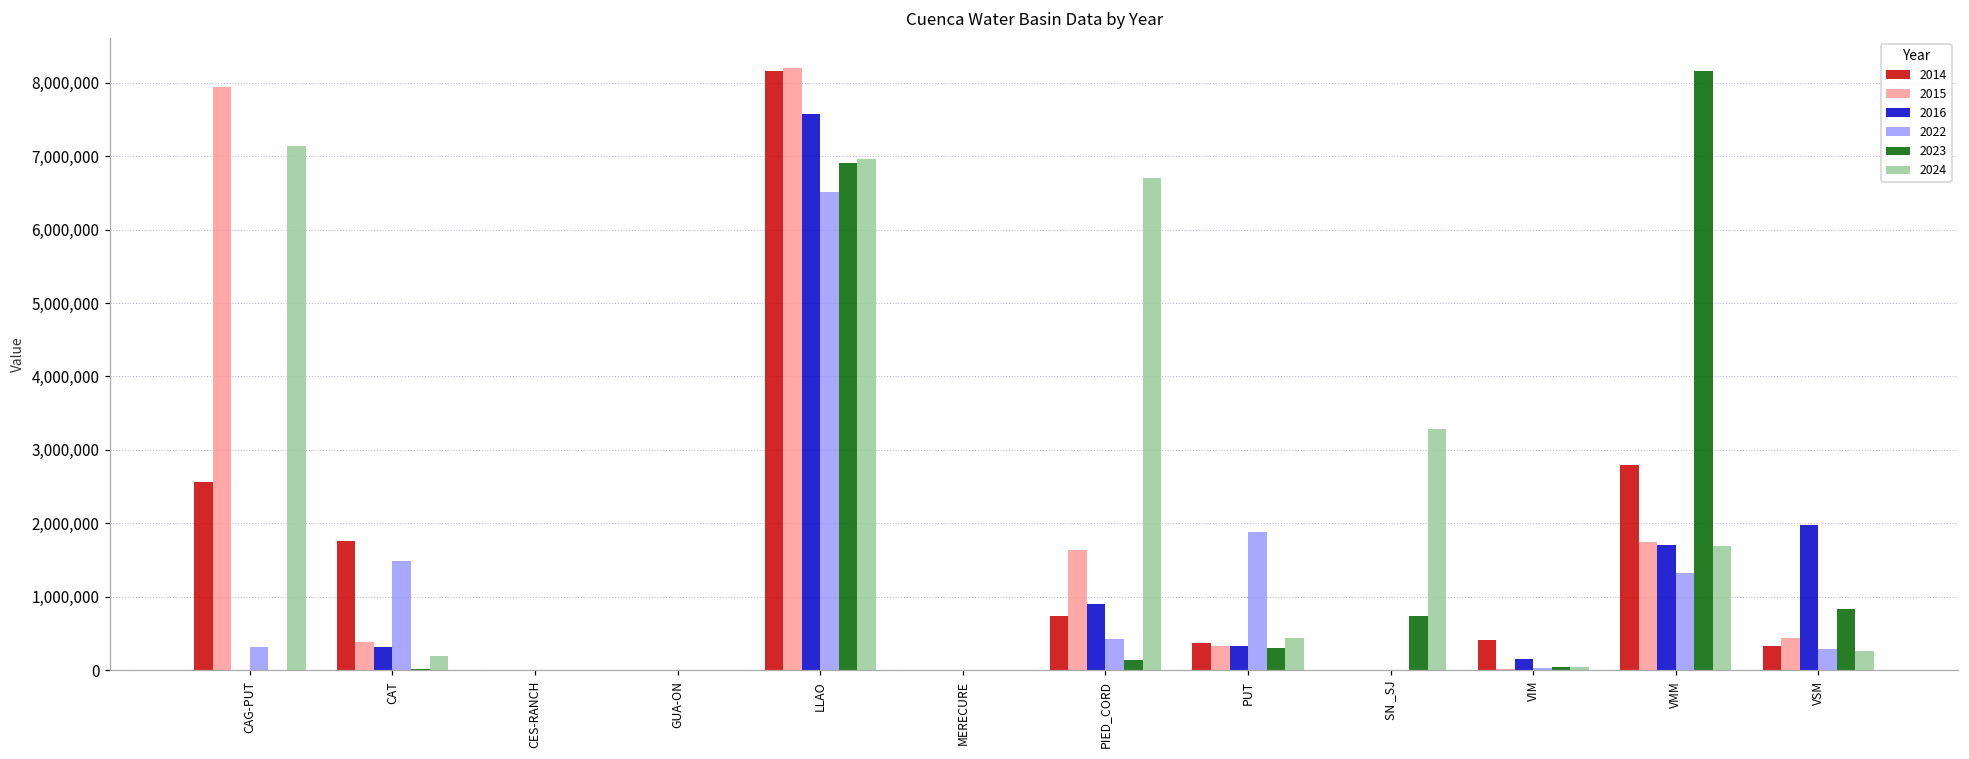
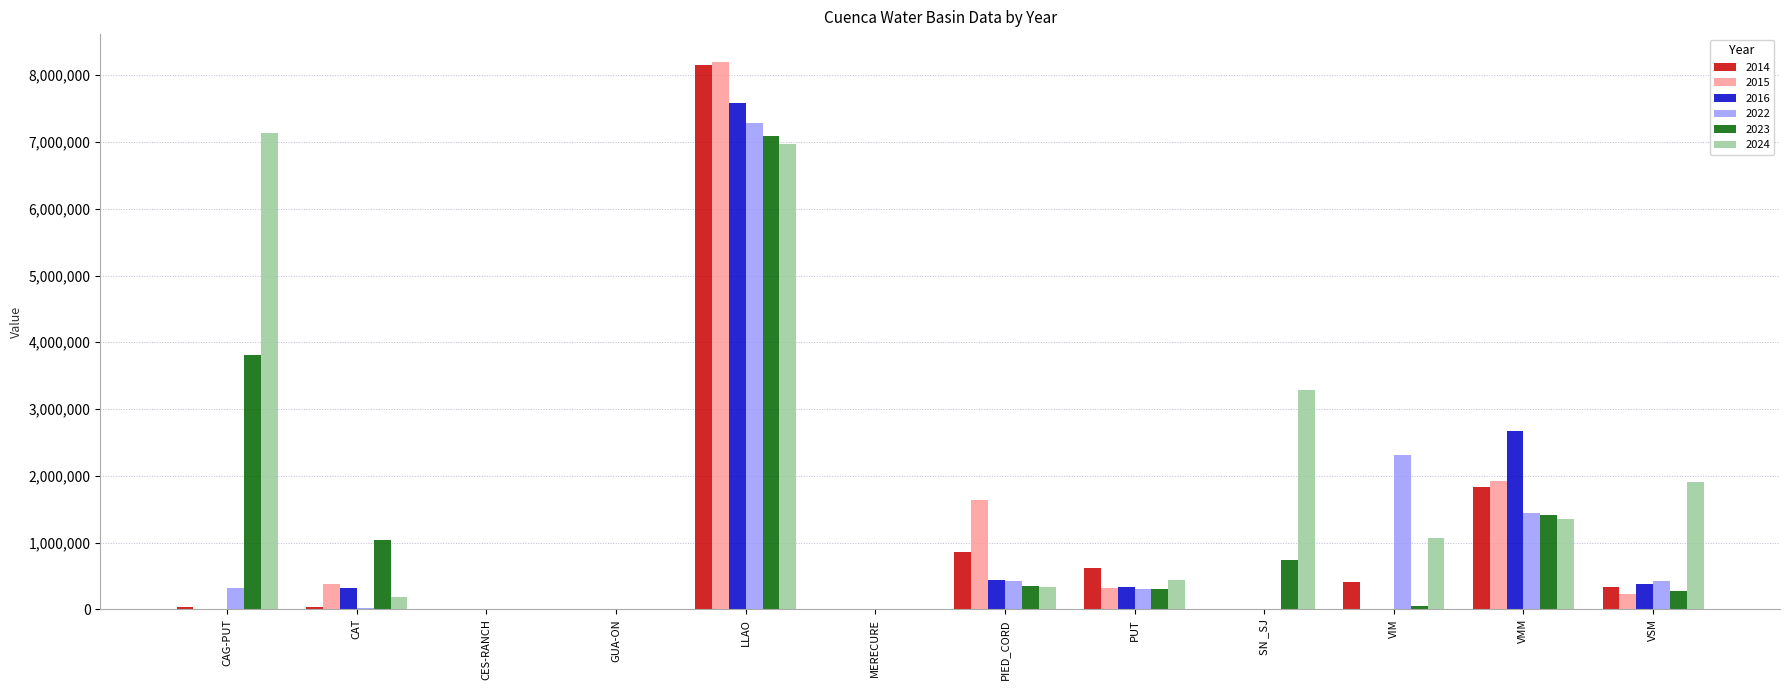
  {
    "2014": {
-     "CAG-PUT": "2,600,000",
-     "CAT": "1,800,000",
+     "CAG-PUT": "0",
+     "CAT": "0",
      "CES-RANCH": "0",
      "GUA-ON": "0",
      "LLAO": "8,200,000",
-     "PIED_CORD": "700,000",
-     "PUT": "400,000",
+     "PIED_CORD": "900,000",
+     "PUT": "600,000",
      "SN _SJ": "0",
      "VIM": "400,000",
-     "VMM": "2,800,000",
+     "VMM": "1,800,000",
      "VSM": "300,000"
    },
    "2015": {
-     "CAG-PUT": "7,900,000",
+     "CAG-PUT": "0",
      "CAT": "400,000",
      "CES-RANCH": "0",
      "GUA-ON": "0",
      "LLAO": "8,200,000",
      "MERECURE": "0",
      "PIED_CORD": "1,600,000",
      "PUT": "300,000",
-     "VMM": "1,800,000",
-     "VSM": "400,000"
+     "VMM": "1,900,000",
+     "VSM": "200,000"
    },
    "2016": {
      "CAT": "300,000",
      "CES-RANCH": "0",
      "GUA-ON": "0",
      "LLAO": "7,600,000",
      "MERECURE": "0",
-     "PIED_CORD": "900,000",
+     "PIED_CORD": "400,000",
      "PUT": "300,000",
-     "VIM": "200,000",
-     "VMM": "1,700,000",
-     "VSM": "2,000,000"
+     "VIM": "0",
+     "VMM": "2,700,000",
+     "VSM": "400,000"
    },
    "2022": {
      "CAG-PUT": "300,000",
-     "CAT": "1,500,000",
-     "LLAO": "6,500,000",
+     "CAT": "0",
+     "LLAO": "7,300,000",
      "MERECURE": "0",
      "PIED_CORD": "400,000",
-     "PUT": "1,900,000",
-     "VIM": "0",
-     "VMM": "1,300,000",
-     "VSM": "300,000"
+     "PUT": "300,000",
+     "VIM": "2,300,000",
+     "VMM": "1,400,000",
+     "VSM": "400,000"
    },
    "2023": {
-     "CAG-PUT": "0",
-     "CAT": "0",
+     "CAG-PUT": "3,800,000",
+     "CAT": "1,000,000",
      "CES-RANCH": "0",
-     "LLAO": "6,900,000",
+     "LLAO": "7,100,000",
      "MERECURE": "0",
-     "PIED_CORD": "100,000",
+     "PIED_CORD": "400,000",
      "PUT": "300,000",
      "SN _SJ": "700,000",
      "VIM": "0",
-     "VMM": "8,200,000",
-     "VSM": "800,000"
+     "VMM": "1,400,000",
+     "VSM": "300,000"
    },
    "2024": {
      "CAG-PUT": "7,100,000",
      "CAT": "200,000",
      "CES-RANCH": "0",
      "LLAO": "7,000,000",
      "MERECURE": "0",
-     "PIED_CORD": "6,700,000",
+     "PIED_CORD": "300,000",
      "PUT": "400,000",
      "SN _SJ": "3,300,000",
-     "VIM": "0",
-     "VMM": "1,700,000",
-     "VSM": "300,000"
+     "VIM": "1,100,000",
+     "VMM": "1,300,000",
+     "VSM": "1,900,000"
    }
  }
